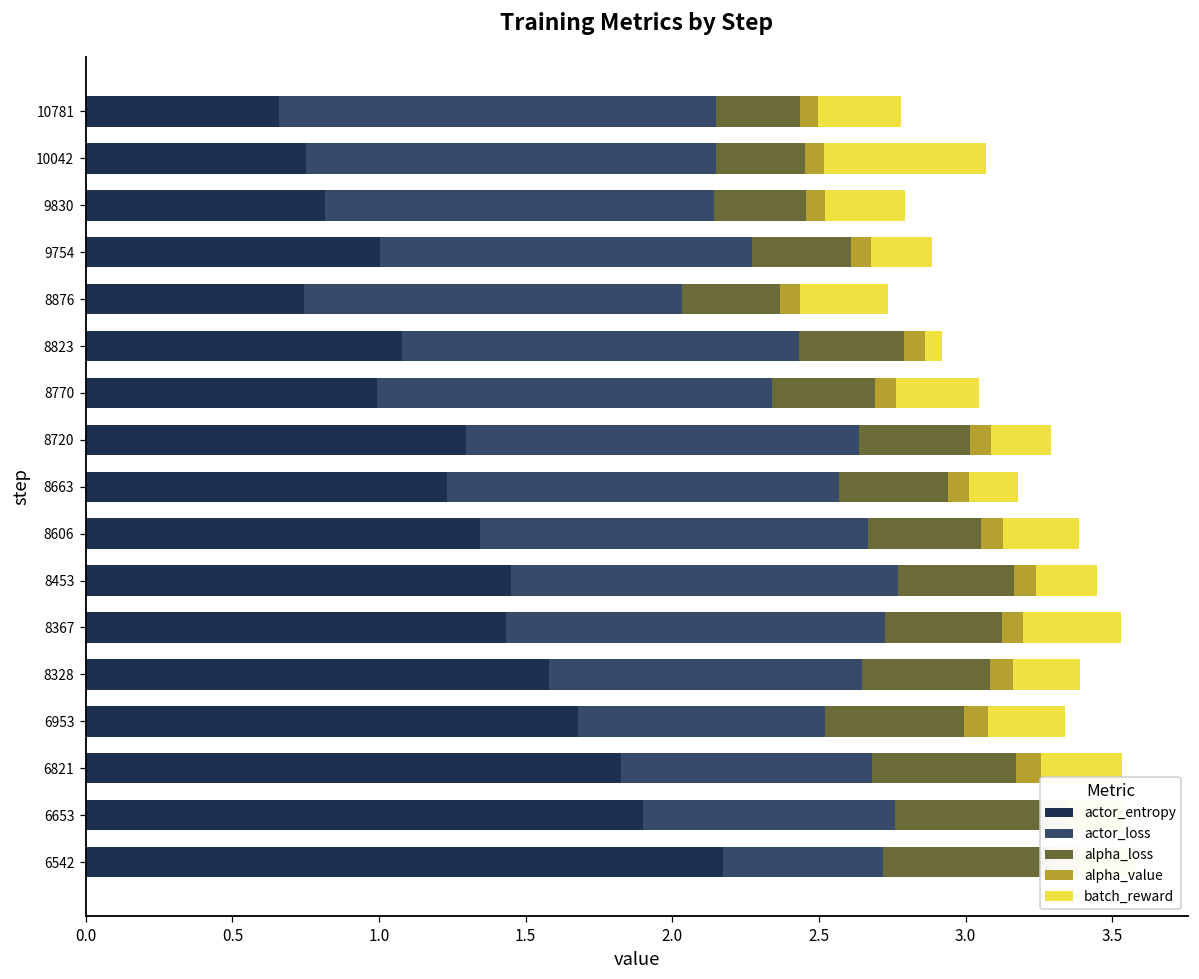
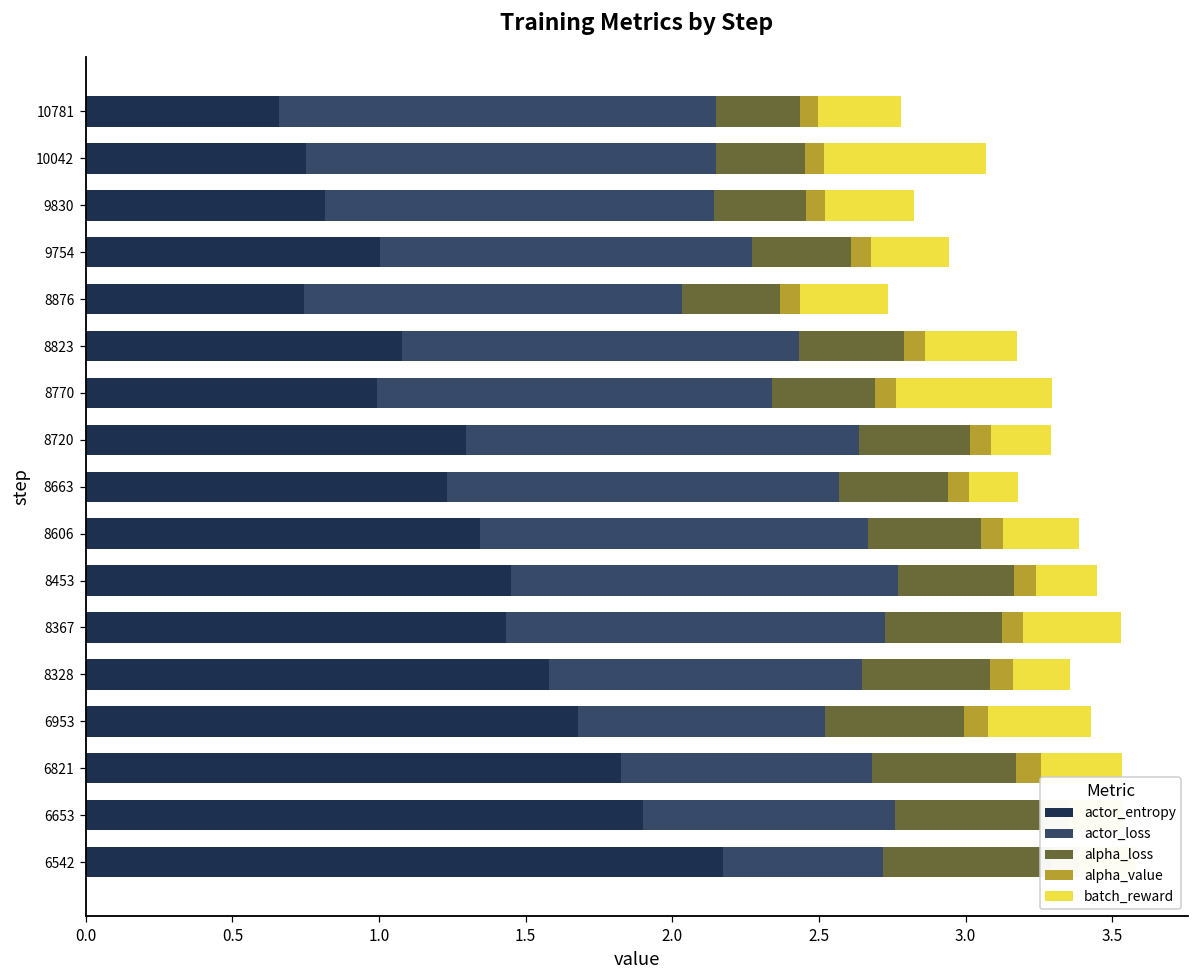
  {
    "alpha_loss": {
      "10781": 0.29,
      "10042": 0.30,
      "9830": 0.31,
      "9754": 0.34,
      "8876": 0.33,
      "8823": 0.36,
      "8770": 0.35,
      "8720": 0.38,
      "8663": 0.37,
      "8606": 0.39,
      "8453": 0.40,
      "8367": 0.40,
      "8328": 0.44,
      "6953": 0.48,
      "6821": 0.49
    },
    "alpha_value": {
      "10781": 0.06,
      "10042": 0.06,
      "9830": 0.06,
      "9754": 0.07,
      "8876": 0.07,
      "8823": 0.07,
      "8770": 0.07,
      "8720": 0.07,
      "8663": 0.07,
      "8606": 0.07,
      "8453": 0.07,
      "8367": 0.07,
      "8328": 0.08,
      "6953": 0.08,
      "6821": 0.08
    },
    "batch_reward": {
      "10781": 0.29,
      "10042": 0.55,
-     "9830": 0.27,
-     "9754": 0.21,
+     "9830": 0.31,
+     "9754": 0.27,
      "8876": 0.30,
-     "8823": 0.06,
-     "8770": 0.28,
+     "8823": 0.31,
+     "8770": 0.53,
      "8720": 0.21,
      "8663": 0.17,
      "8606": 0.26,
      "8453": 0.21,
      "8367": 0.33,
-     "8328": 0.23,
-     "6953": 0.26,
+     "8328": 0.19,
+     "6953": 0.35,
      "6821": 0.28
    }
  }
